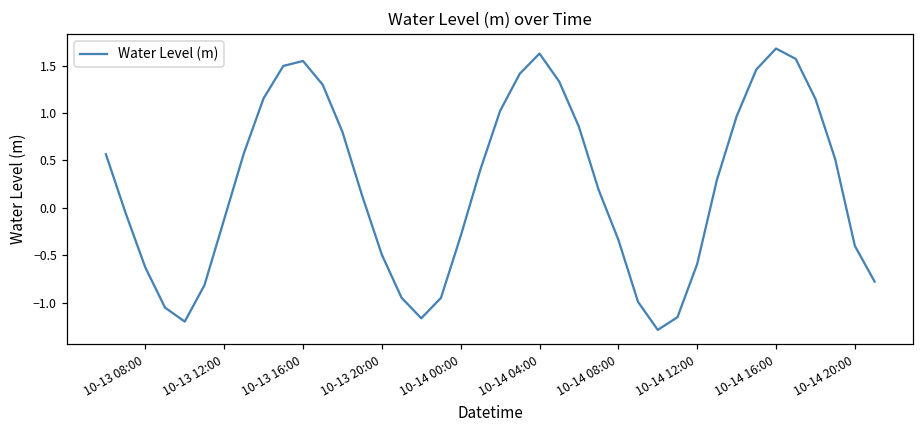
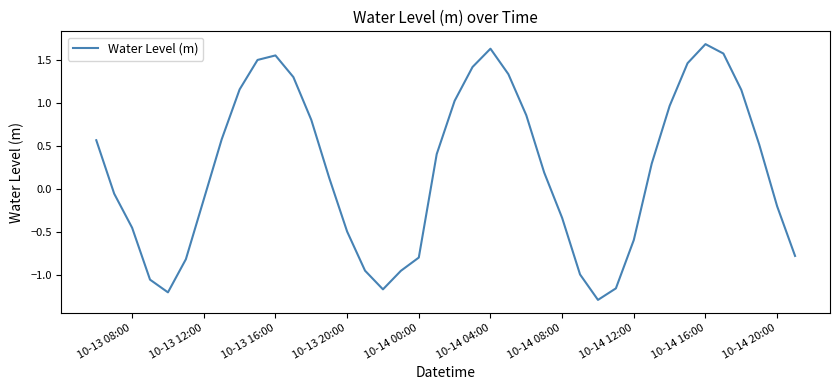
  {
-   "10-13 08:00": -0.6,
+   "10-13 08:00": -0.5,
    "10-13 12:00": -0.1,
    "10-13 16:00": 1.5,
    "10-13 20:00": -0.5,
-   "10-14 00:00": -0.3,
+   "10-14 00:00": -0.8,
    "10-14 04:00": 1.6,
    "10-14 08:00": -0.3,
    "10-14 12:00": -0.6,
    "10-14 16:00": 1.7,
-   "10-14 20:00": -0.4
+   "10-14 20:00": -0.2
  }
